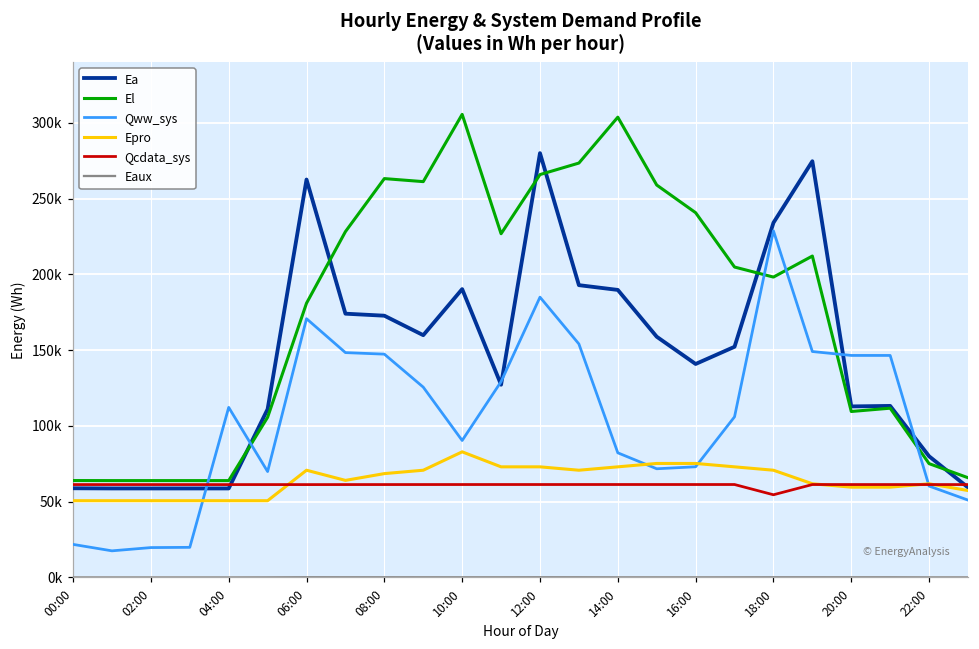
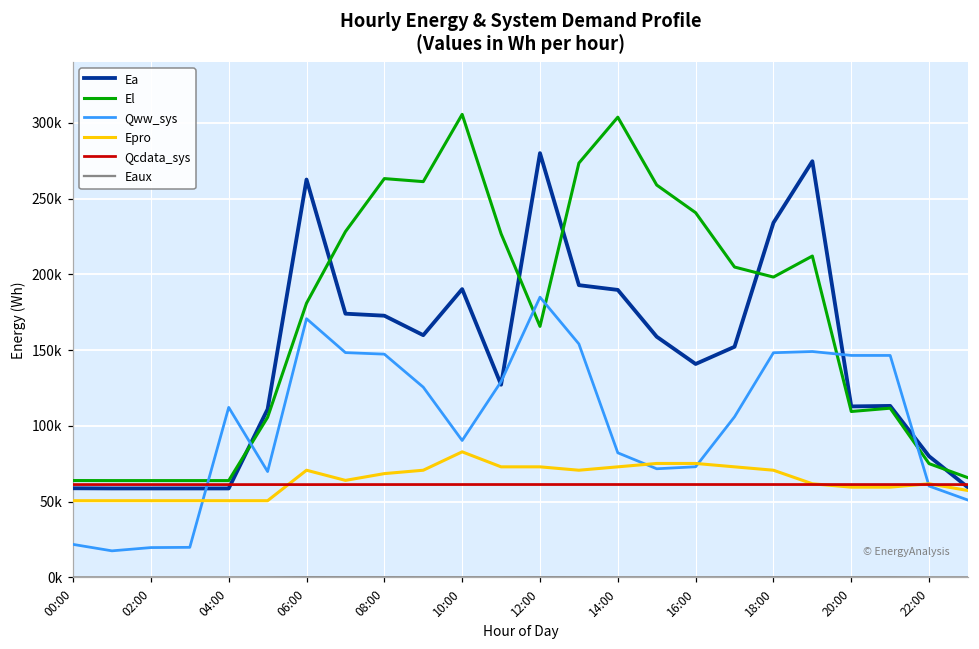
  {
    "Ea": {
      "00:00": 59000,
      "02:00": 59000,
      "04:00": 59000,
      "06:00": 263000,
      "08:00": 173000,
      "10:00": 190000,
      "12:00": 280000,
      "14:00": 190000,
      "16:00": 141000,
      "18:00": 234000,
      "20:00": 113000,
      "22:00": 80000
    },
    "El": {
      "00:00": 64000,
      "02:00": 64000,
      "04:00": 64000,
      "06:00": 181000,
      "08:00": 263000,
      "10:00": 306000,
-     "12:00": 266000,
+     "12:00": 166000,
      "14:00": 304000,
      "16:00": 241000,
      "18:00": 198000,
      "20:00": 110000,
      "22:00": 75000
    },
    "Qww_sys": {
      "00:00": 22000,
      "02:00": 20000,
      "04:00": 112000,
      "06:00": 171000,
      "08:00": 147000,
      "10:00": 90000,
      "12:00": 185000,
      "14:00": 82000,
      "16:00": 73000,
-     "18:00": 229000,
+     "18:00": 148000,
      "20:00": 146000
    },
    "Epro": {
      "00:00": 51000,
      "02:00": 51000,
      "04:00": 51000,
      "06:00": 71000,
      "08:00": 69000,
      "10:00": 83000,
      "12:00": 73000,
      "14:00": 73000,
      "16:00": 75000,
      "18:00": 71000
    },
    "Qcdata_sys": {
      "00:00": 61000,
      "02:00": 61000,
      "04:00": 61000,
      "06:00": 61000,
      "08:00": 61000,
      "10:00": 61000,
      "12:00": 61000,
      "14:00": 61000,
      "16:00": 61000,
-     "18:00": 55000
+     "18:00": 61000
    },
    "Eaux": {
      "00:00": 0,
      "02:00": 0,
      "04:00": 0,
      "06:00": 0,
      "08:00": 0,
      "10:00": 0,
      "12:00": 0,
      "14:00": 0,
      "16:00": 0,
      "18:00": 0,
      "20:00": 0,
      "22:00": 0
    }
  }
